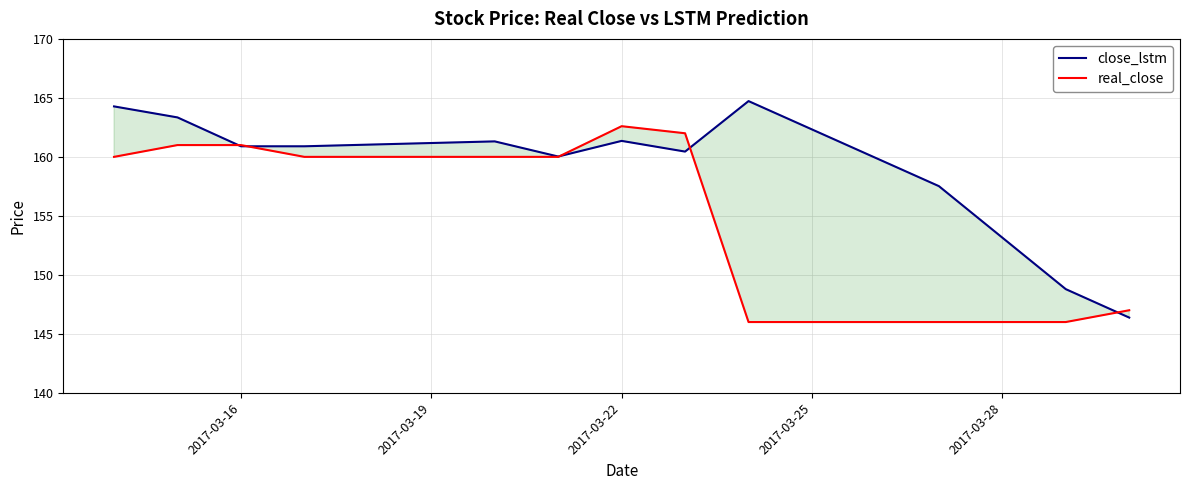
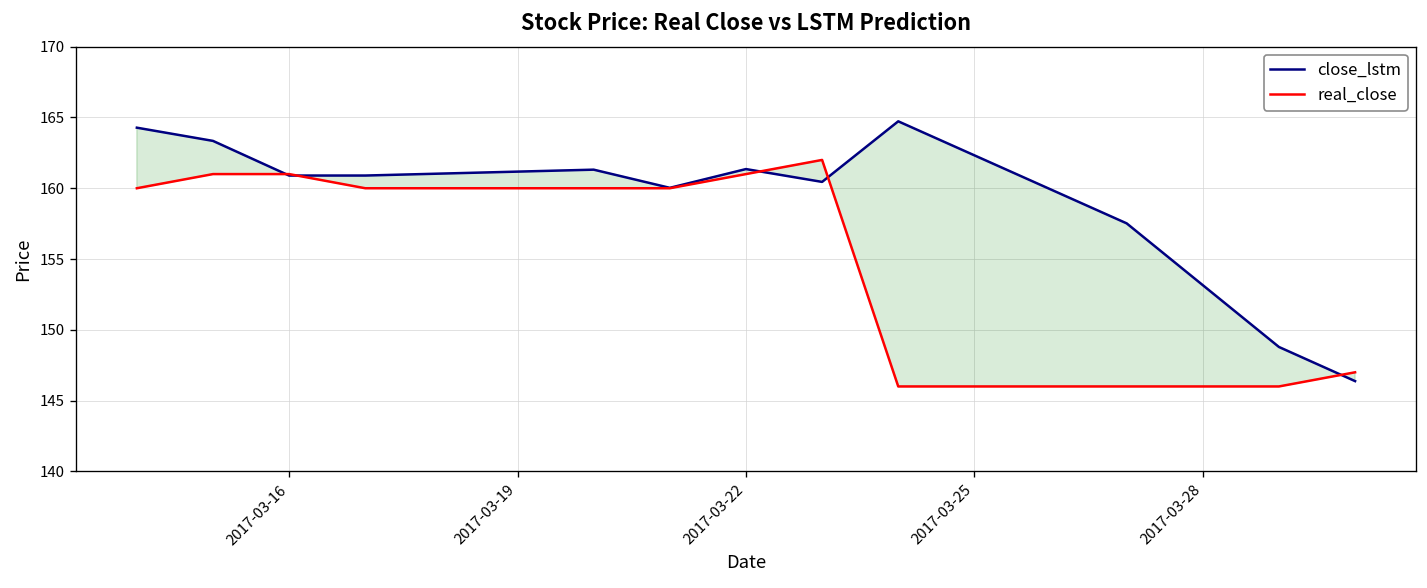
  {
    "close_lstm": {
      "2017-03-22": 161.4
    },
    "real_close": {
-     "2017-03-22": 162.6
+     "2017-03-22": 161.0
    }
  }
